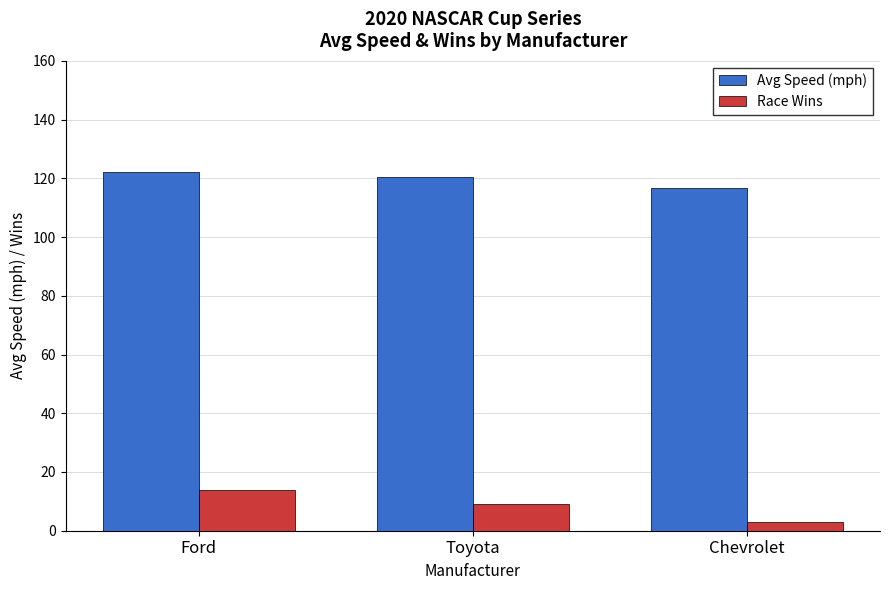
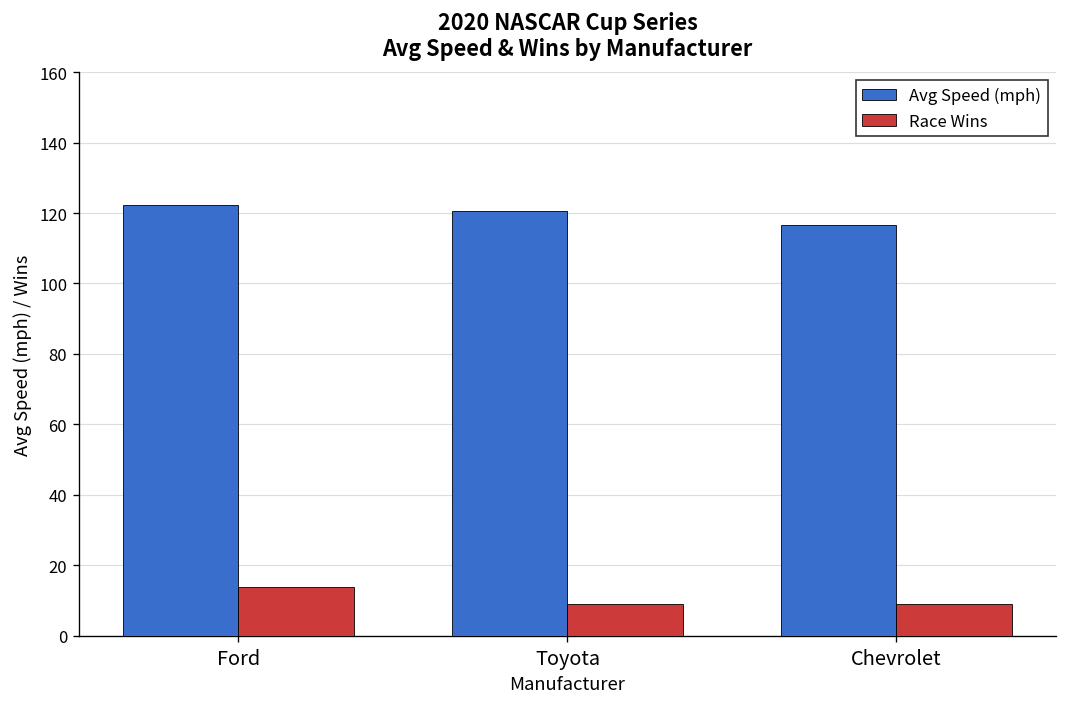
  {
    "Avg Speed (mph)": {
      "Ford": 122,
      "Toyota": 121,
      "Chevrolet": 117
    },
    "Race Wins": {
      "Ford": 14,
      "Toyota": 9,
-     "Chevrolet": 3
+     "Chevrolet": 9
    }
  }
